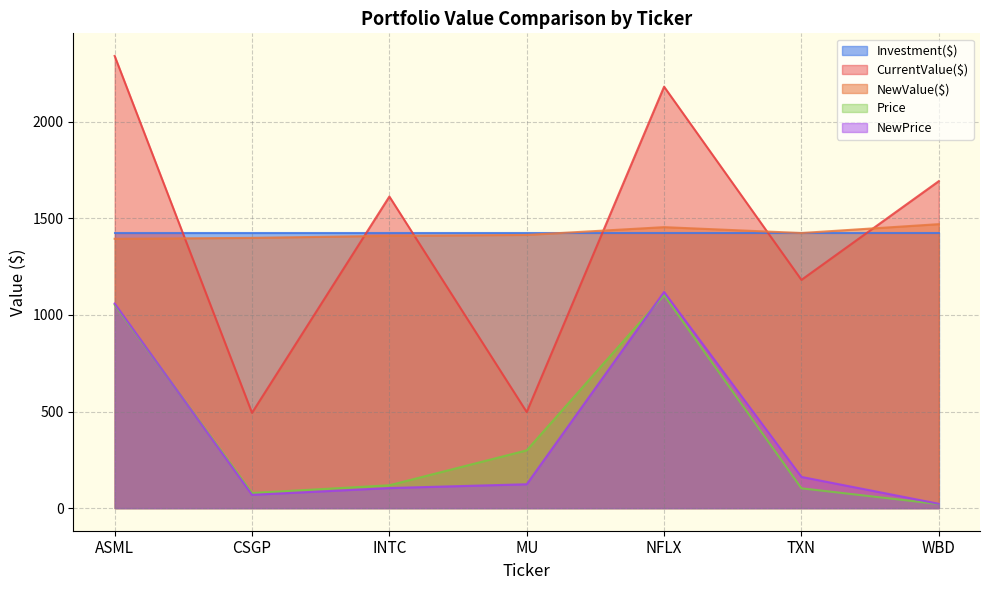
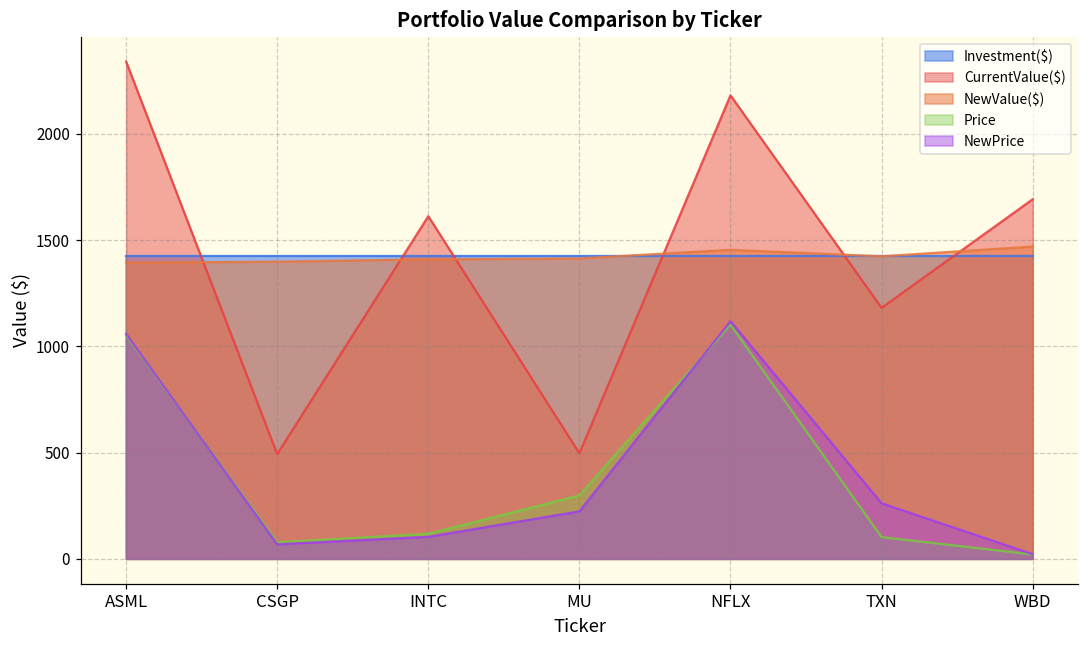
  {
    "Investment($)": {
      "ASML": 1420,
      "CSGP": 1420,
      "INTC": 1420,
      "NFLX": 1420,
      "WBD": 1420
    },
    "Price": {
      "INTC": 120,
      "MU": 300,
      "NFLX": 1100,
      "TXN": 100
    },
    "NewPrice": {
      "INTC": 100,
-     "MU": 120,
+     "MU": 220,
      "NFLX": 1120,
-     "TXN": 160
+     "TXN": 260
    }
  }
